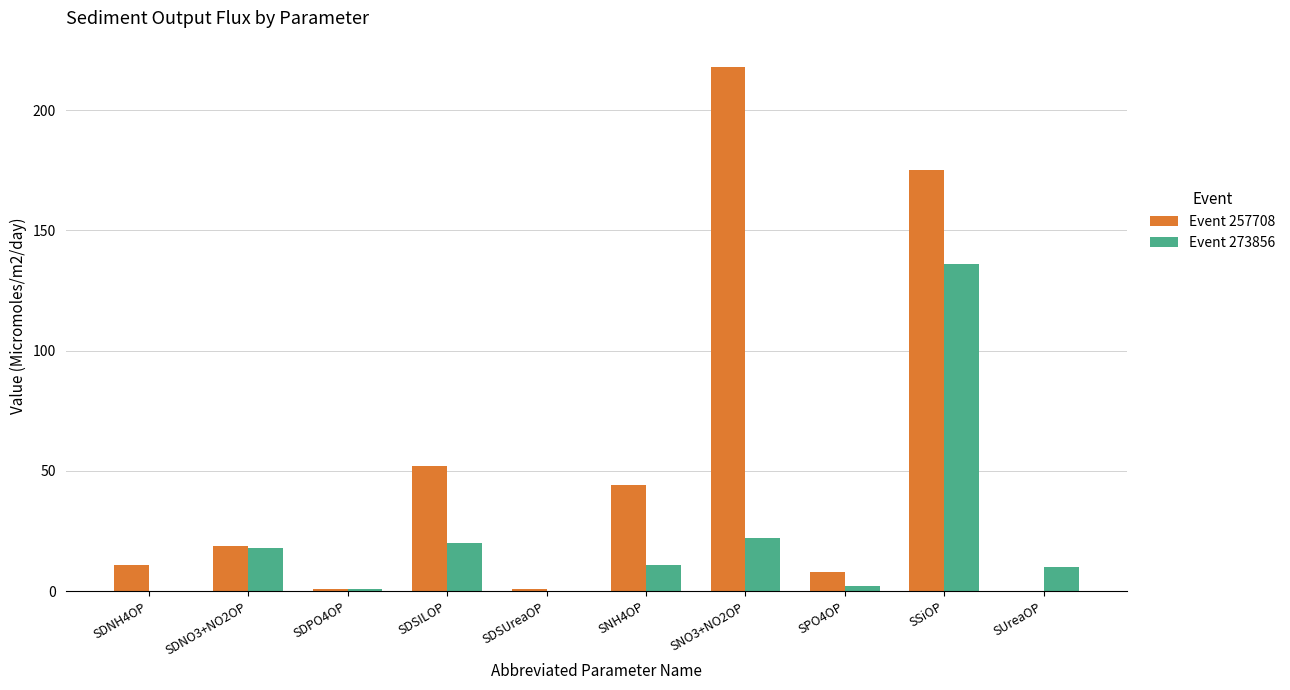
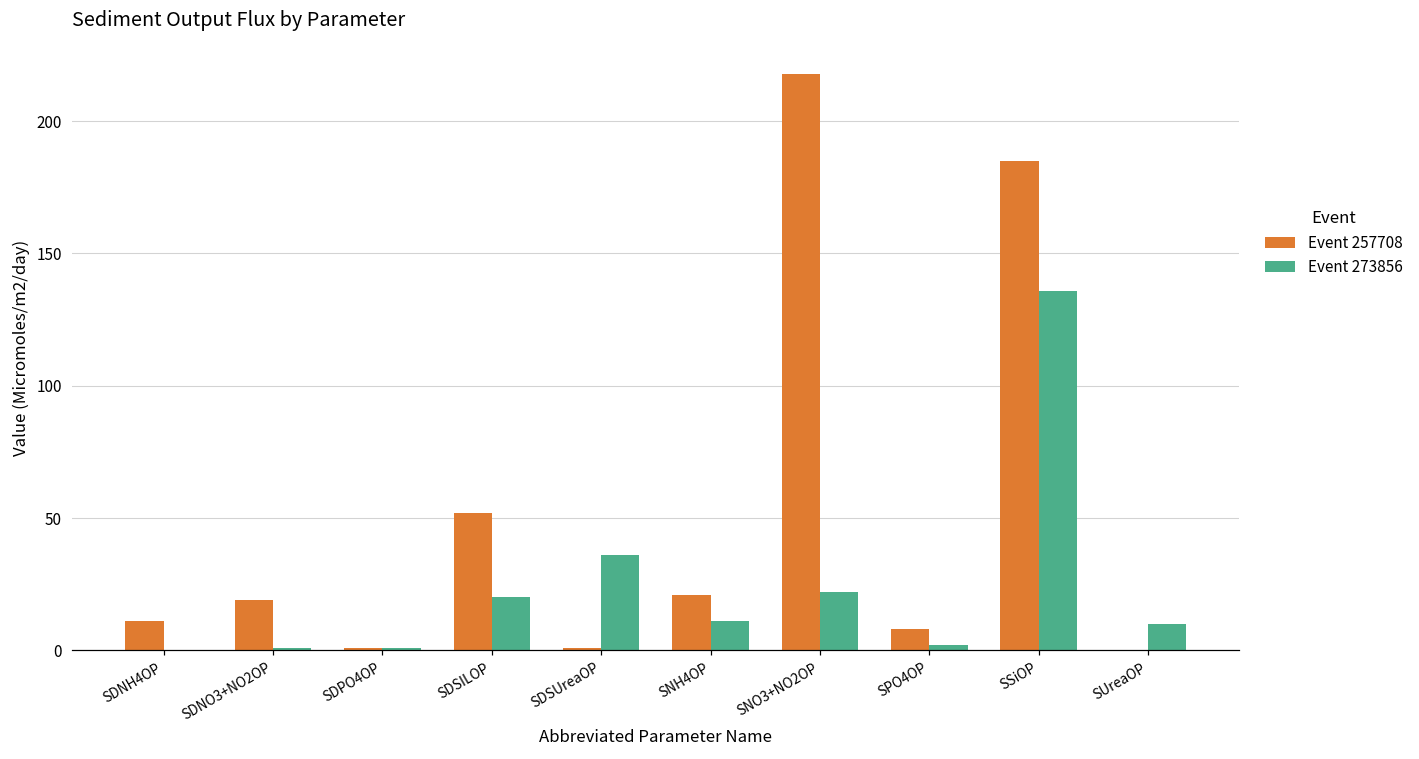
  {
    "Event 257708": {
      "SDNH4OP": 11,
      "SDNO3+NO2OP": 19,
      "SDSILOP": 52,
-     "SNH4OP": 44,
+     "SNH4OP": 21,
      "SNO3+NO2OP": 218,
      "SPO4OP": 8,
-     "SSiOP": 175,
+     "SSiOP": 185,
      "SUreaOP": 0
    },
    "Event 273856": {
      "SDNH4OP": 0,
-     "SDNO3+NO2OP": 18,
+     "SDNO3+NO2OP": 1,
      "SDSILOP": 20,
-     "SDSUreaOP": 0,
+     "SDSUreaOP": 36,
      "SNH4OP": 11,
      "SNO3+NO2OP": 22,
      "SPO4OP": 2,
      "SSiOP": 136,
      "SUreaOP": 10
    }
  }
